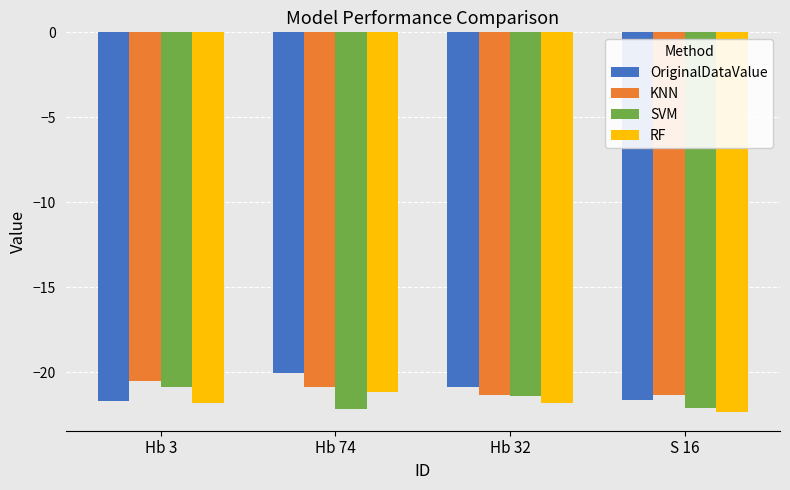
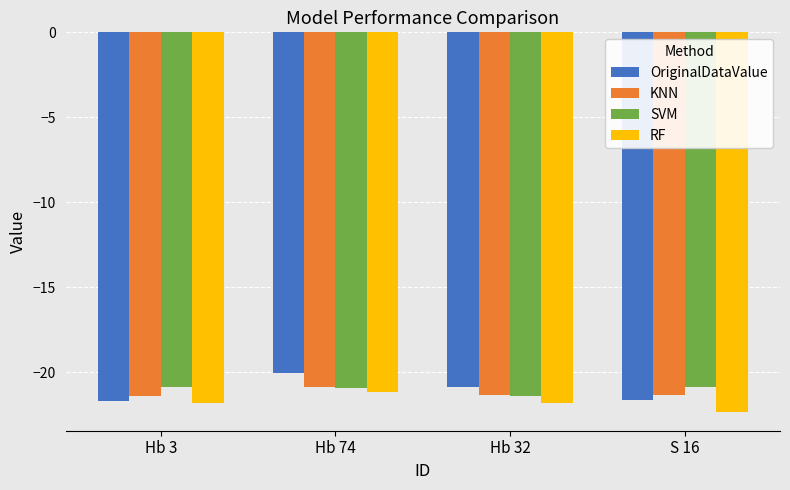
  {
    "OriginalDataValue": {
      "Hb 3": -21.7,
      "Hb 74": -20.1,
      "Hb 32": -20.9,
      "S 16": -21.7
    },
    "KNN": {
-     "Hb 3": -20.5,
+     "Hb 3": -21.4,
      "Hb 74": -20.9,
      "Hb 32": -21.4,
      "S 16": -21.3
    },
    "SVM": {
      "Hb 3": -20.9,
-     "Hb 74": -22.1,
+     "Hb 74": -20.9,
      "Hb 32": -21.4,
-     "S 16": -22.1
+     "S 16": -20.9
    },
    "RF": {
      "Hb 3": -21.8,
      "Hb 74": -21.2,
      "Hb 32": -21.8,
      "S 16": -22.3
    }
  }
